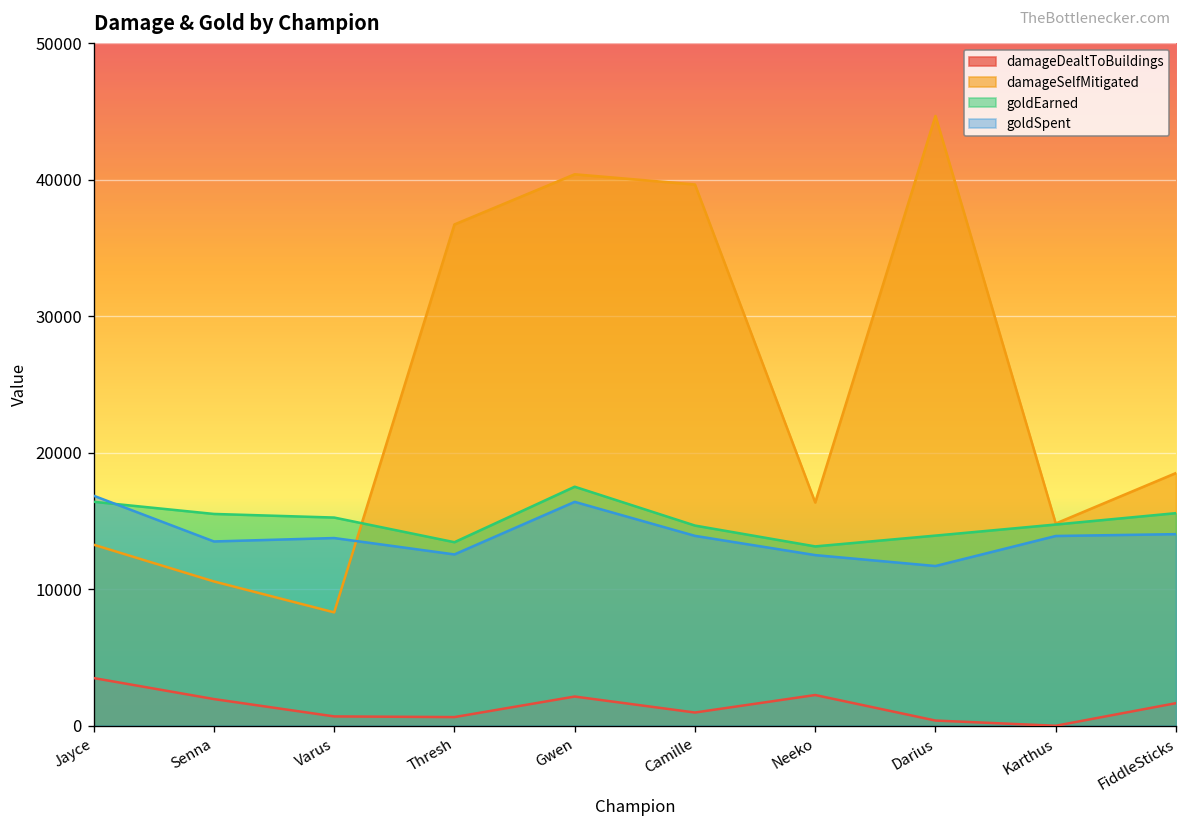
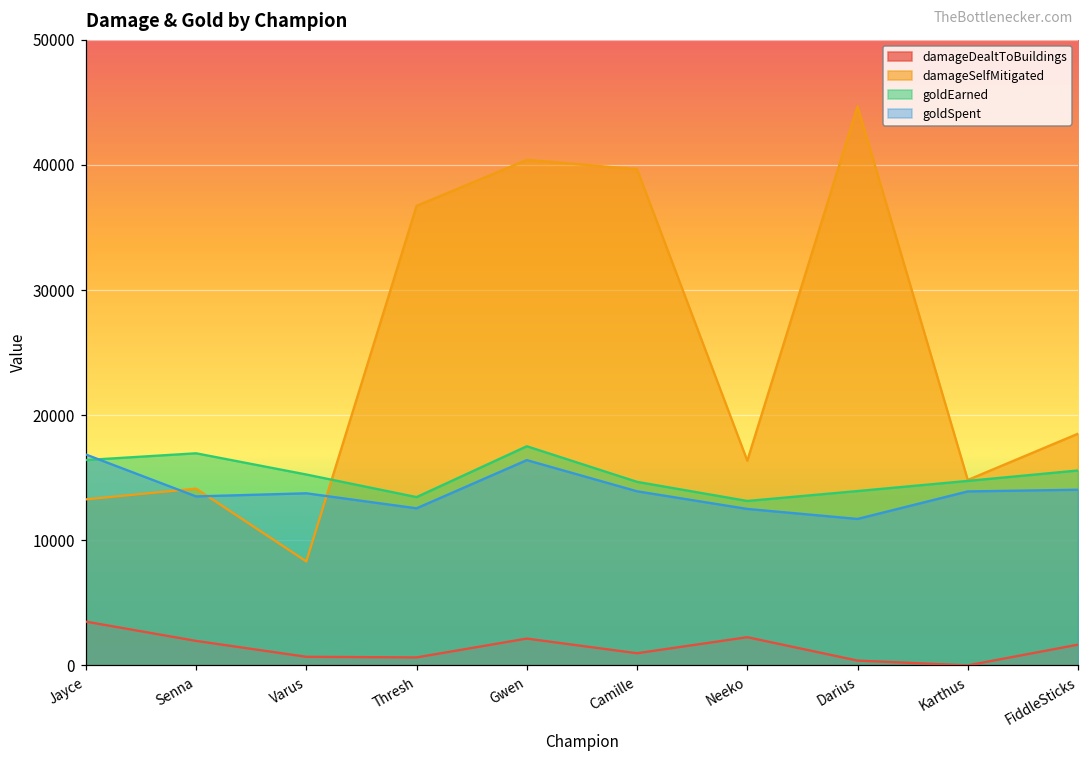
  {
    "damageDealtToBuildings": {
      "Jayce": 3500,
      "Senna": 2000,
      "Varus": 700,
      "Thresh": 600,
      "Gwen": 2100,
      "Camille": 1000,
      "Neeko": 2300,
      "Darius": 400,
      "Karthus": 0,
      "FiddleSticks": 1700
    },
    "damageSelfMitigated": {
      "Jayce": 13300,
-     "Senna": 10600,
+     "Senna": 14100,
      "Varus": 8300,
      "Thresh": 36700,
      "Gwen": 40400,
      "Camille": 39600,
      "Neeko": 16400,
      "Darius": 44700,
      "FiddleSticks": 18500
    },
    "goldEarned": {
      "Jayce": 16400,
-     "Senna": 15500,
+     "Senna": 16900,
      "Varus": 15300,
      "Thresh": 13400,
      "Gwen": 17500,
      "Camille": 14700,
      "Neeko": 13100,
      "Darius": 13900,
      "FiddleSticks": 15600
    },
    "goldSpent": {
      "Jayce": 16900,
      "Senna": 13500,
      "Varus": 13800,
      "Thresh": 12600,
      "Gwen": 16400,
      "Camille": 13900,
      "Neeko": 12500,
      "Darius": 11700,
      "Karthus": 13900,
      "FiddleSticks": 14000
    }
  }
